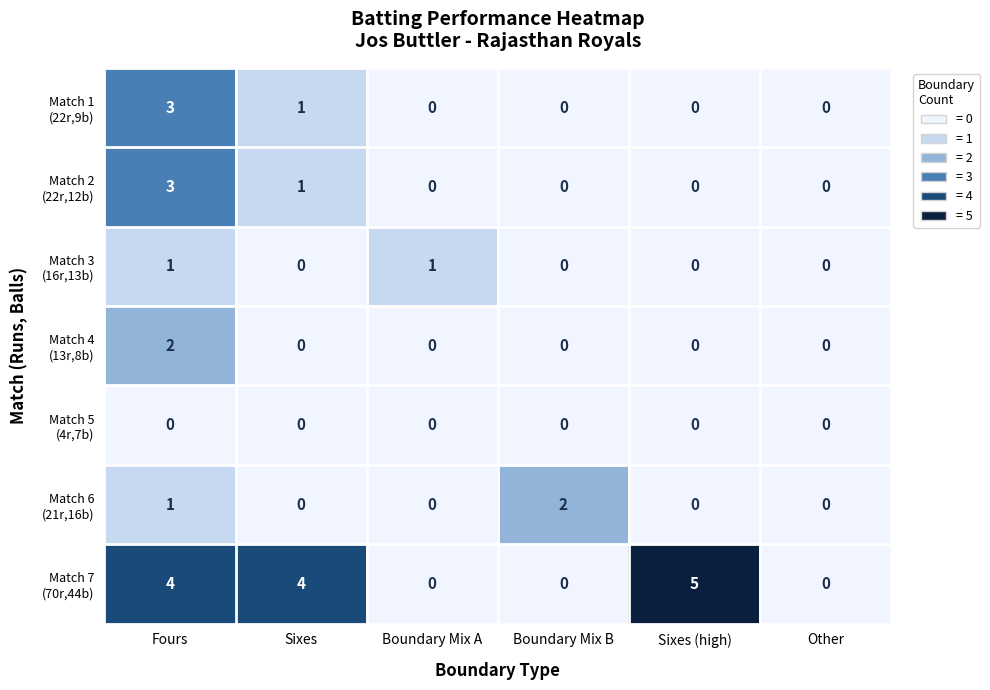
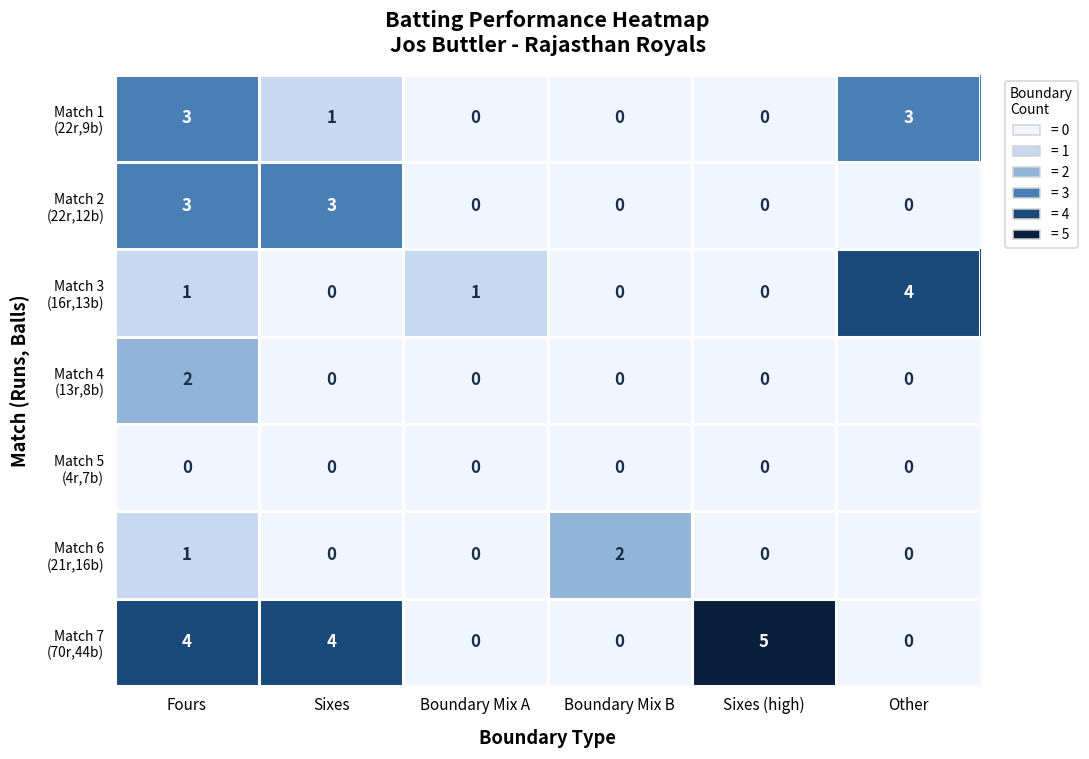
  {
    "Match 1 (22r,9b)": {
      "Fours": 3,
      "Sixes": 1,
      "Boundary Mix A": 0,
      "Boundary Mix B": 0,
      "Sixes (high)": 0,
-     "Other": 0
+     "Other": 3
    },
    "Match 2 (22r,12b)": {
      "Fours": 3,
-     "Sixes": 1,
+     "Sixes": 3,
      "Boundary Mix A": 0,
      "Boundary Mix B": 0,
      "Sixes (high)": 0,
      "Other": 0
    },
    "Match 3 (16r,13b)": {
      "Fours": 1,
      "Sixes": 0,
      "Boundary Mix A": 1,
      "Boundary Mix B": 0,
      "Sixes (high)": 0,
-     "Other": 0
+     "Other": 4
    },
    "Match 4 (13r,8b)": {
      "Fours": 2,
      "Sixes": 0,
      "Boundary Mix A": 0,
      "Boundary Mix B": 0,
      "Sixes (high)": 0,
      "Other": 0
    },
    "Match 5 (4r,7b)": {
      "Fours": 0,
      "Sixes": 0,
      "Boundary Mix A": 0,
      "Boundary Mix B": 0,
      "Sixes (high)": 0,
      "Other": 0
    },
    "Match 6 (21r,16b)": {
      "Fours": 1,
      "Sixes": 0,
      "Boundary Mix A": 0,
      "Boundary Mix B": 2,
      "Sixes (high)": 0,
      "Other": 0
    },
    "Match 7 (70r,44b)": {
      "Fours": 4,
      "Sixes": 4,
      "Boundary Mix A": 0,
      "Boundary Mix B": 0,
      "Sixes (high)": 5,
      "Other": 0
    }
  }
